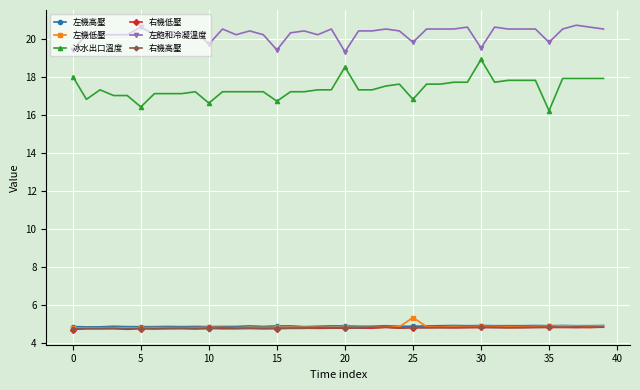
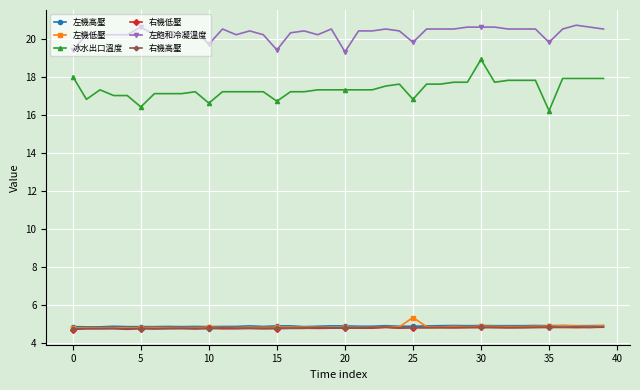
  {
    "左機低壓": {
      "25": 5.3
    },
    "冰水出口溫度": {
      "0": 18.0,
      "5": 16.4,
      "10": 16.6,
      "15": 16.7,
-     "20": 18.5,
+     "20": 17.3,
      "25": 16.8,
      "30": 18.9,
      "35": 16.2
    },
    "左飽和冷凝溫度": {
      "15": 19.4,
      "20": 19.3,
      "25": 19.8,
-     "30": 19.5,
+     "30": 20.6,
      "35": 19.8
    }
  }
